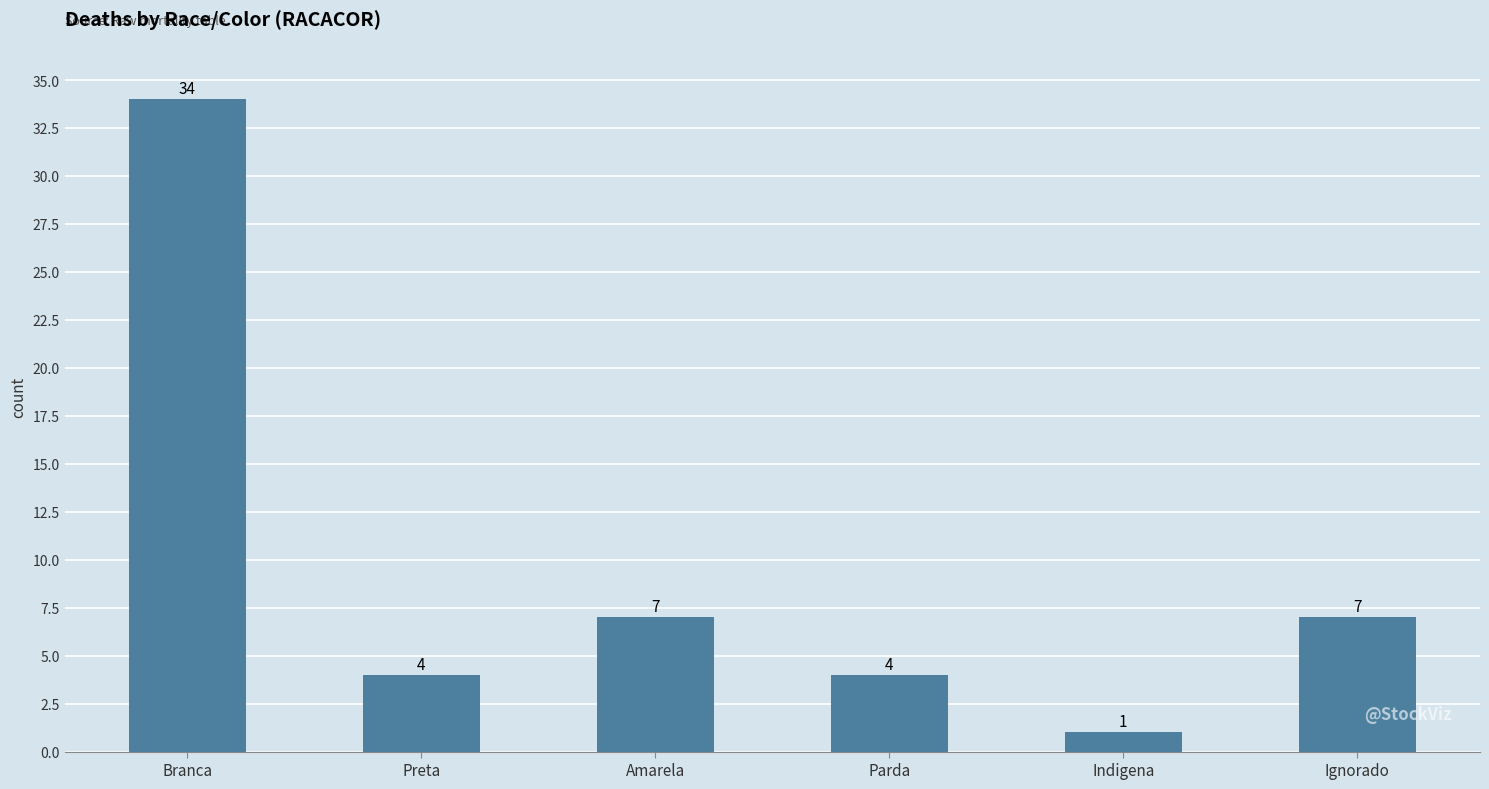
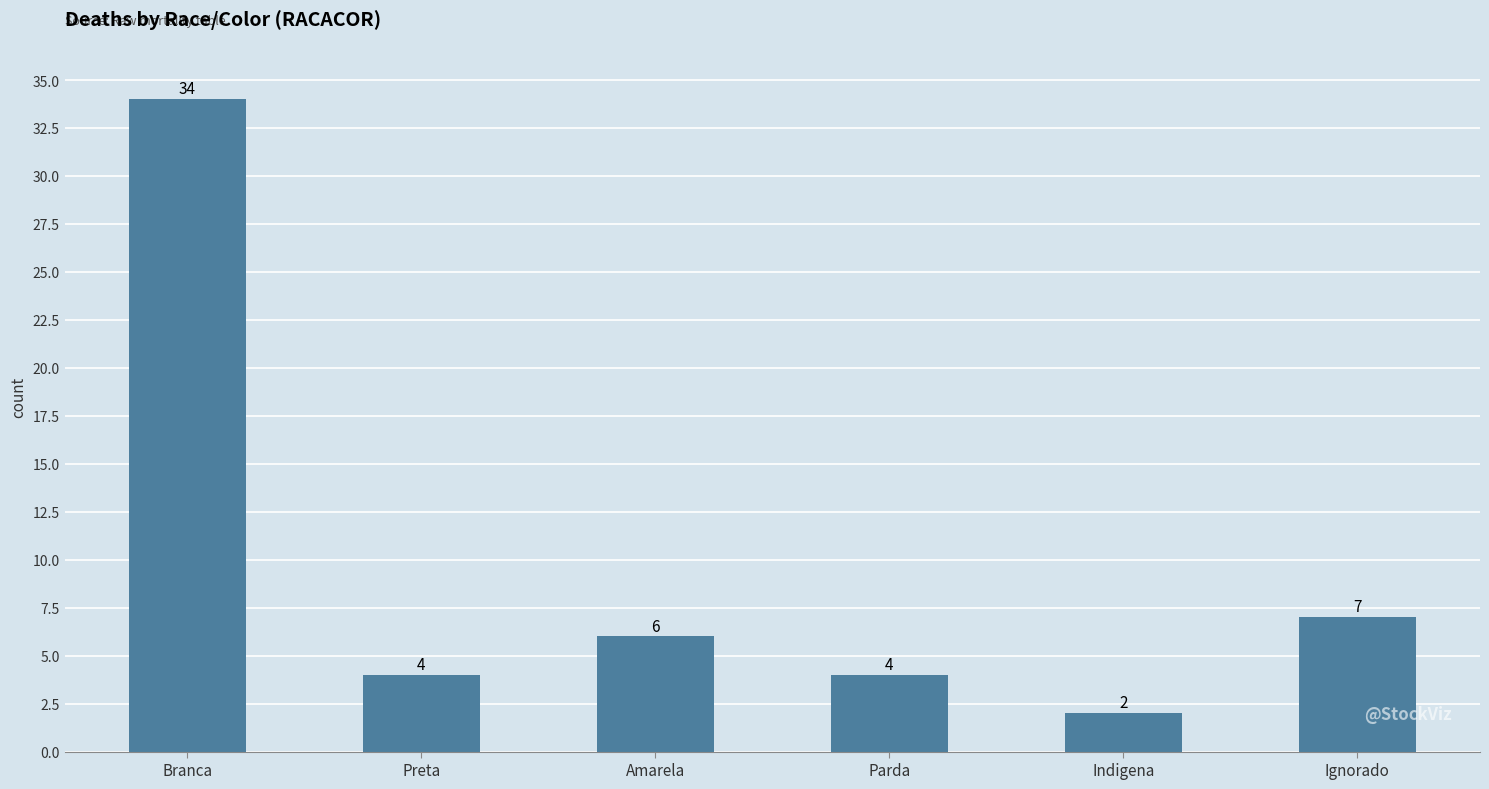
  {
    "Branca": 34,
    "Preta": 4,
-   "Amarela": 7,
+   "Amarela": 6,
    "Parda": 4,
-   "Indigena": 1,
+   "Indigena": 2,
    "Ignorado": 7
  }
